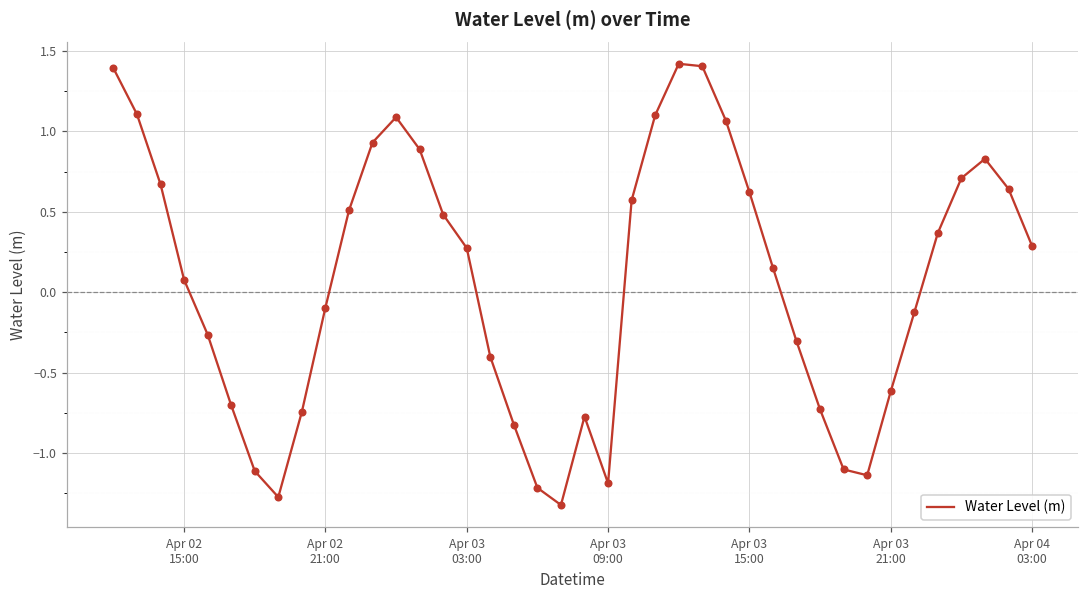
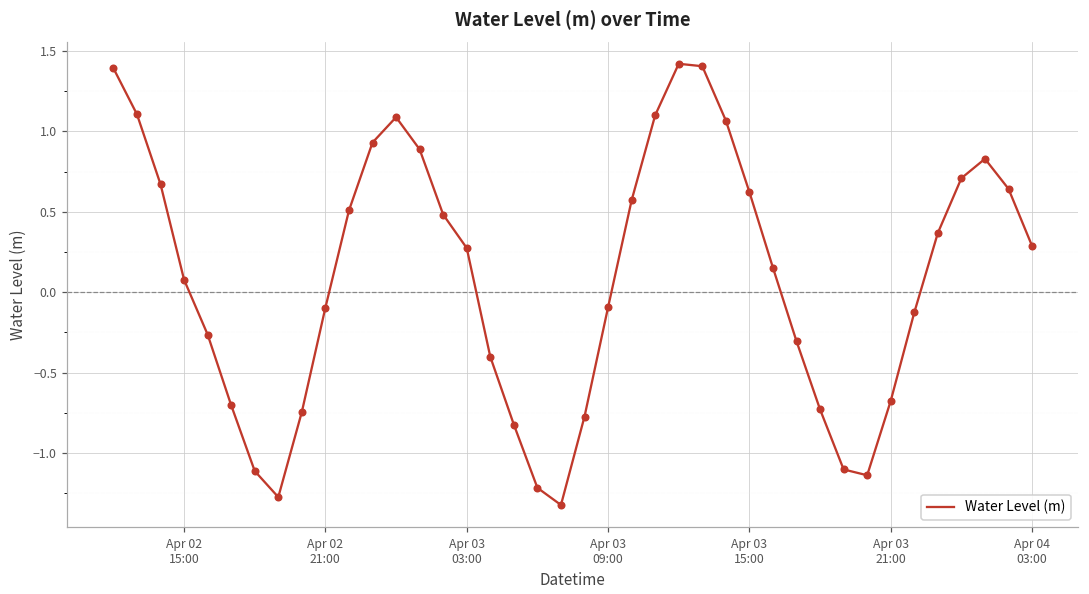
  {
    "Apr 02 15:00": 0.08,
    "Apr 02 21:00": -0.10,
    "Apr 03 03:00": 0.27,
-   "Apr 03 09:00": -1.19,
+   "Apr 03 09:00": -0.09,
    "Apr 03 15:00": 0.62,
-   "Apr 03 21:00": -0.62,
+   "Apr 03 21:00": -0.67,
    "Apr 04 03:00": 0.29
  }
